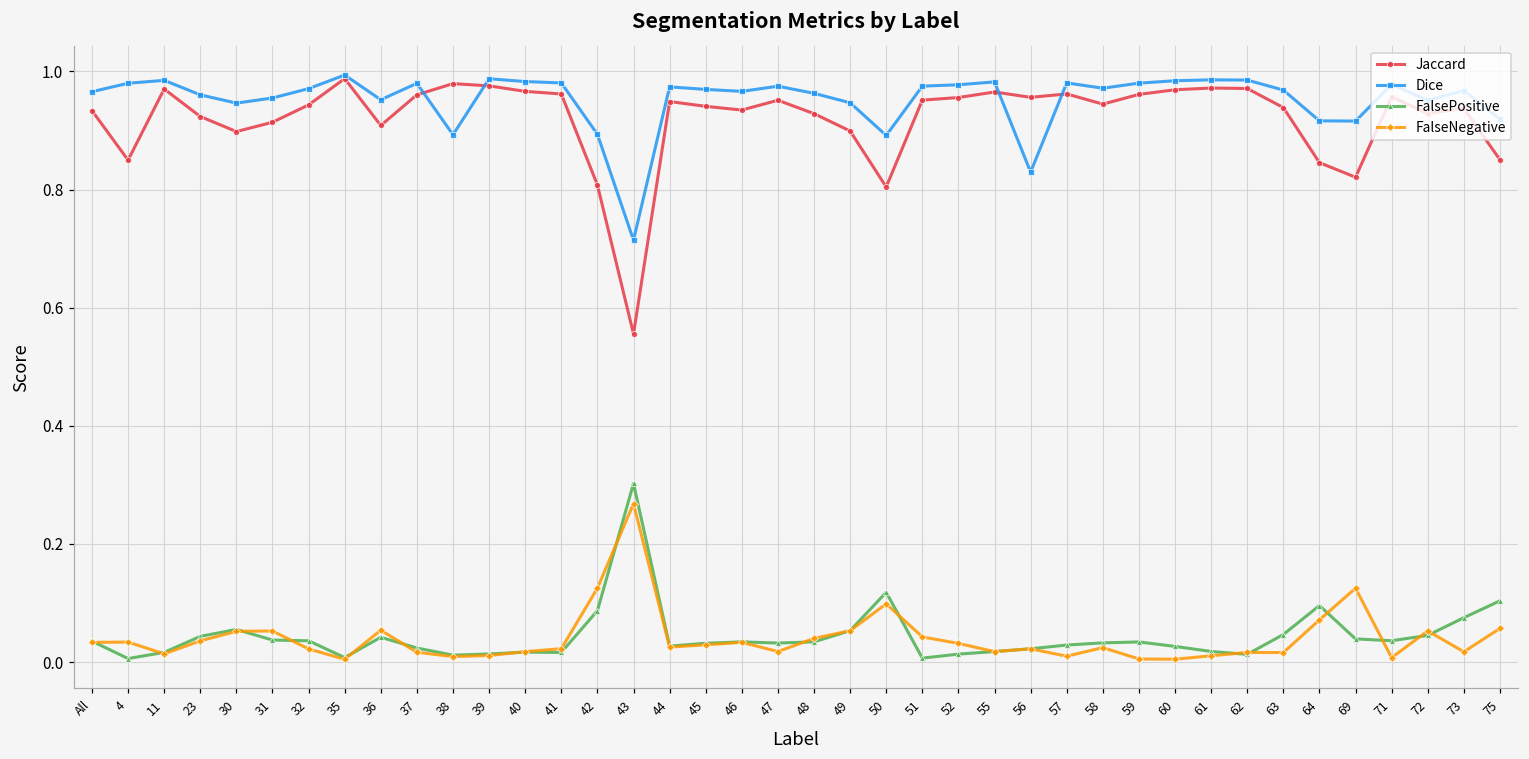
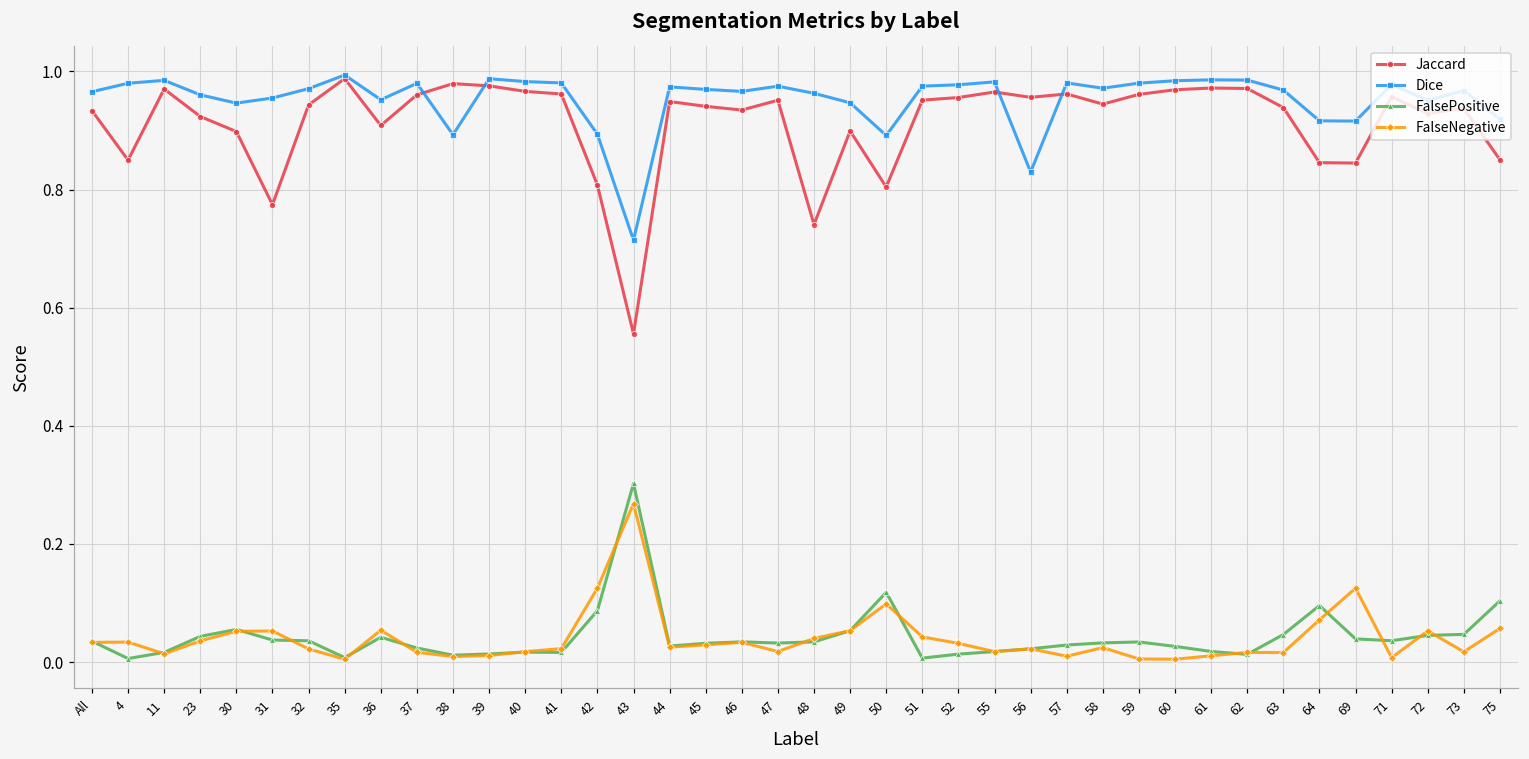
  {
    "Jaccard": {
      "All": 0.93,
      "4": 0.85,
      "11": 0.97,
      "23": 0.92,
      "30": 0.90,
-     "31": 0.91,
+     "31": 0.77,
      "32": 0.94,
      "35": 0.99,
      "36": 0.91,
      "37": 0.96,
      "38": 0.98,
      "39": 0.98,
      "40": 0.97,
      "41": 0.96,
      "42": 0.81,
      "43": 0.56,
      "44": 0.95,
      "45": 0.94,
      "46": 0.93,
      "47": 0.95,
-     "48": 0.93,
+     "48": 0.74,
      "49": 0.90,
      "50": 0.80,
      "51": 0.95,
      "52": 0.96,
      "55": 0.97,
      "56": 0.96,
      "57": 0.96,
      "58": 0.94,
      "59": 0.96,
      "60": 0.97,
      "61": 0.97,
      "62": 0.97,
      "63": 0.94,
      "64": 0.85,
-     "69": 0.82,
+     "69": 0.84,
      "75": 0.85
    },
    "Dice": {
      "All": 0.97,
      "4": 0.98,
      "11": 0.98,
      "23": 0.96,
      "30": 0.95,
      "31": 0.96,
      "32": 0.97,
      "35": 0.99,
      "36": 0.95,
      "37": 0.98,
      "38": 0.89,
      "39": 0.99,
      "40": 0.98,
      "41": 0.98,
      "42": 0.89,
      "43": 0.71,
      "44": 0.97,
      "45": 0.97,
      "46": 0.97,
      "47": 0.97,
      "48": 0.96,
      "49": 0.95,
      "50": 0.89,
      "51": 0.98,
      "52": 0.98,
      "55": 0.98,
      "56": 0.83,
      "57": 0.98,
      "58": 0.97,
      "59": 0.98,
      "60": 0.98,
      "61": 0.99,
      "62": 0.99,
      "63": 0.97,
      "64": 0.92,
      "69": 0.92
    },
    "FalsePositive": {
      "4": 0.01,
      "23": 0.04,
      "31": 0.04,
      "32": 0.04,
      "36": 0.04,
      "37": 0.02,
      "41": 0.02,
      "42": 0.09,
      "43": 0.30,
      "47": 0.03,
      "48": 0.03,
      "50": 0.12,
      "51": 0.01,
      "52": 0.01,
      "57": 0.03,
      "58": 0.03,
      "59": 0.03,
      "60": 0.03,
      "61": 0.02,
      "63": 0.05,
      "64": 0.10,
      "69": 0.04,
      "71": 0.04,
      "72": 0.05,
-     "73": 0.08,
+     "73": 0.05,
      "75": 0.10
    },
    "FalseNegative": {
      "4": 0.03,
      "23": 0.04,
      "31": 0.05,
      "32": 0.02,
      "36": 0.05,
      "37": 0.02,
      "41": 0.02,
      "42": 0.13,
      "43": 0.27,
      "47": 0.02,
      "48": 0.04,
      "50": 0.10,
      "51": 0.04,
      "52": 0.03,
      "57": 0.01,
      "58": 0.02,
      "59": 0.01,
      "60": 0.00,
      "61": 0.01,
      "63": 0.02,
      "64": 0.07,
      "69": 0.13,
      "71": 0.01,
      "72": 0.05,
      "73": 0.02,
      "75": 0.06
    }
  }
